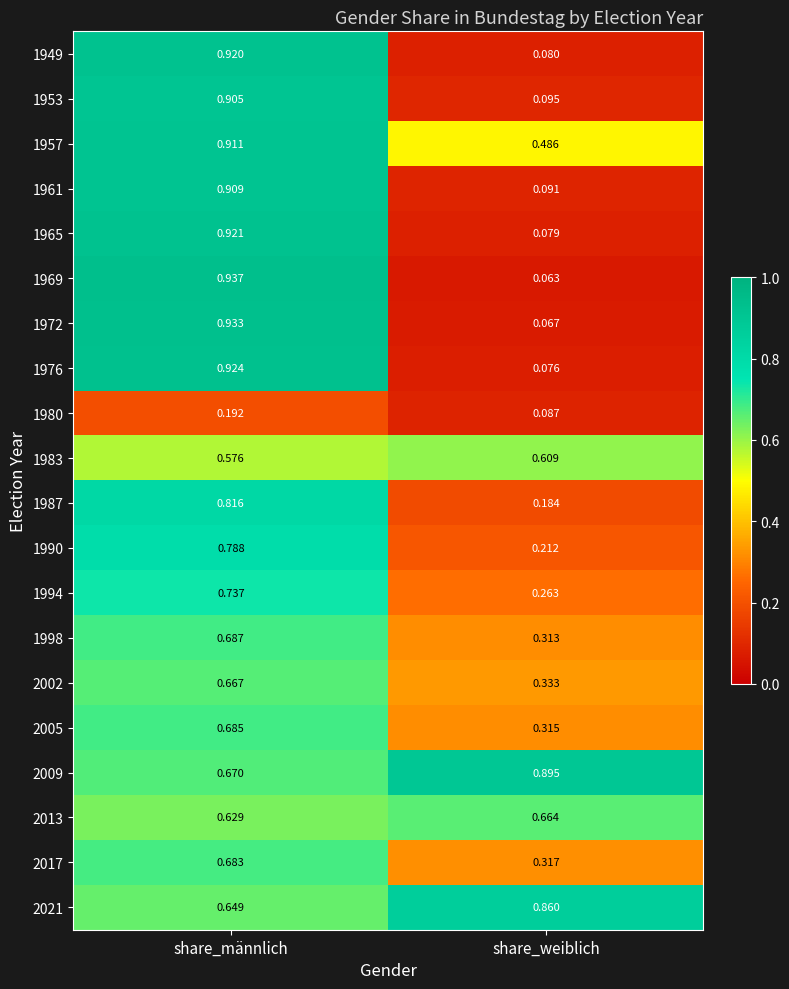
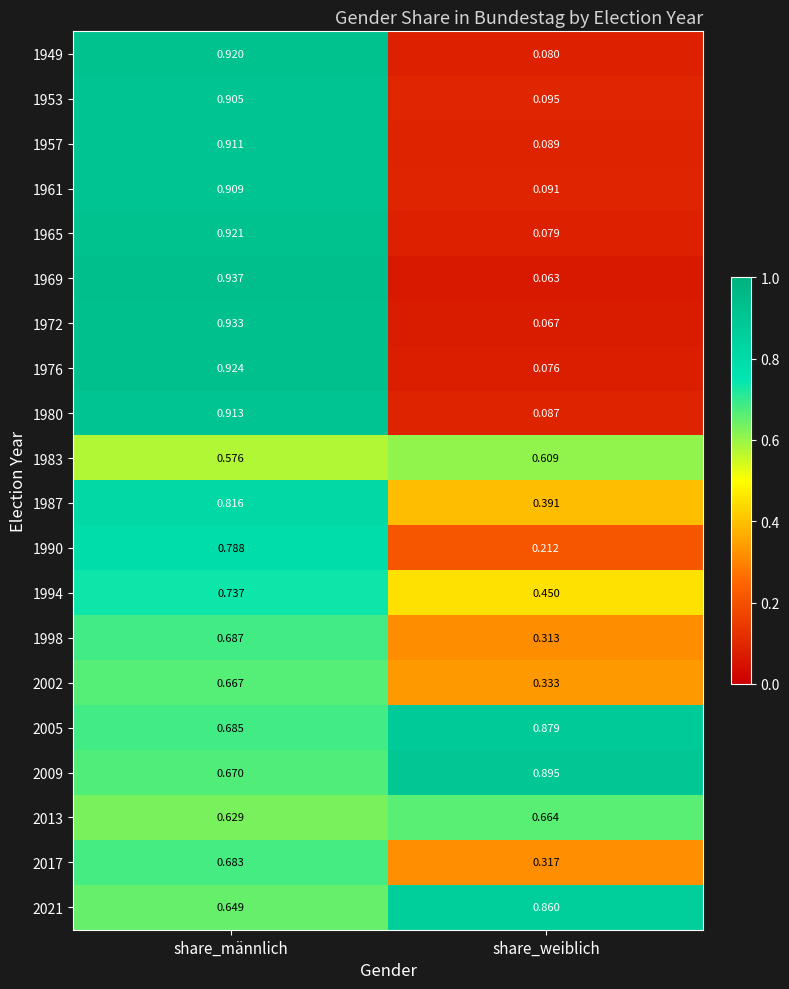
  {
    "1949": {
      "share_männlich": 0.920,
      "share_weiblich": 0.080
    },
    "1953": {
      "share_männlich": 0.905,
      "share_weiblich": 0.095
    },
    "1957": {
      "share_männlich": 0.911,
-     "share_weiblich": 0.486
+     "share_weiblich": 0.089
    },
    "1961": {
      "share_männlich": 0.909,
      "share_weiblich": 0.091
    },
    "1965": {
      "share_männlich": 0.921,
      "share_weiblich": 0.079
    },
    "1969": {
      "share_männlich": 0.937,
      "share_weiblich": 0.063
    },
    "1972": {
      "share_männlich": 0.933,
      "share_weiblich": 0.067
    },
    "1976": {
      "share_männlich": 0.924,
      "share_weiblich": 0.076
    },
    "1980": {
-     "share_männlich": 0.192,
+     "share_männlich": 0.913,
      "share_weiblich": 0.087
    },
    "1983": {
      "share_männlich": 0.576,
      "share_weiblich": 0.609
    },
    "1987": {
      "share_männlich": 0.816,
-     "share_weiblich": 0.184
+     "share_weiblich": 0.391
    },
    "1990": {
      "share_männlich": 0.788,
      "share_weiblich": 0.212
    },
    "1994": {
      "share_männlich": 0.737,
-     "share_weiblich": 0.263
+     "share_weiblich": 0.450
    },
    "1998": {
      "share_männlich": 0.687,
      "share_weiblich": 0.313
    },
    "2002": {
      "share_männlich": 0.667,
      "share_weiblich": 0.333
    },
    "2005": {
      "share_männlich": 0.685,
-     "share_weiblich": 0.315
+     "share_weiblich": 0.879
    },
    "2009": {
      "share_männlich": 0.670,
      "share_weiblich": 0.895
    },
    "2013": {
      "share_männlich": 0.629,
      "share_weiblich": 0.664
    },
    "2017": {
      "share_männlich": 0.683,
      "share_weiblich": 0.317
    },
    "2021": {
      "share_männlich": 0.649,
      "share_weiblich": 0.860
    }
  }
